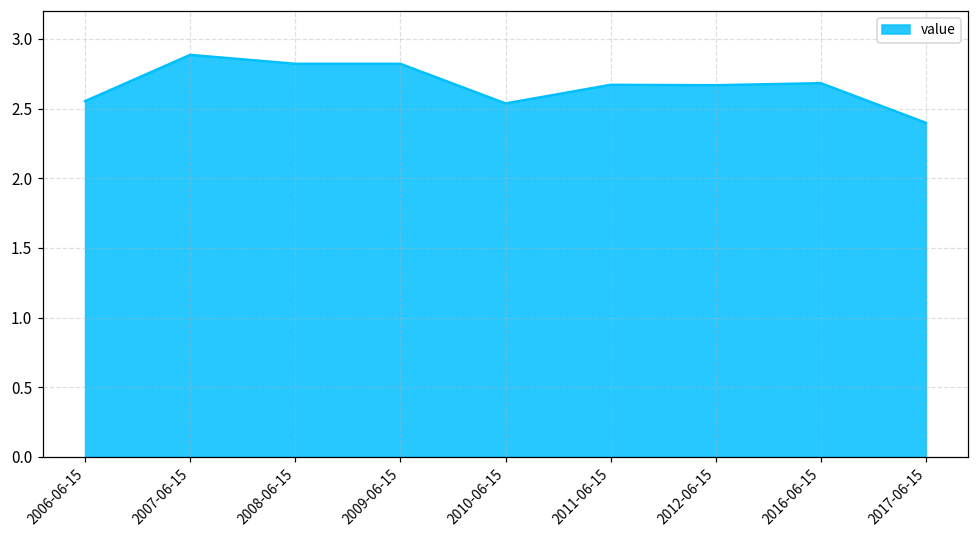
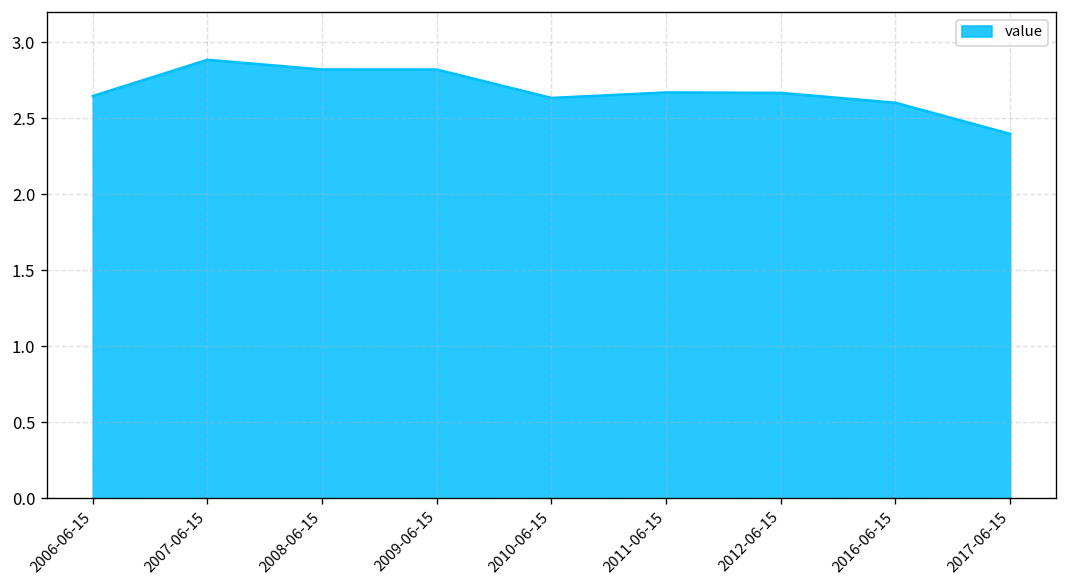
  {
-   "2006-06-15": 2.55,
+   "2006-06-15": 2.65,
    "2007-06-15": 2.89,
    "2008-06-15": 2.82,
    "2009-06-15": 2.82,
-   "2010-06-15": 2.54,
+   "2010-06-15": 2.63,
    "2011-06-15": 2.67,
    "2012-06-15": 2.67,
-   "2016-06-15": 2.68,
+   "2016-06-15": 2.60,
    "2017-06-15": 2.40
  }
